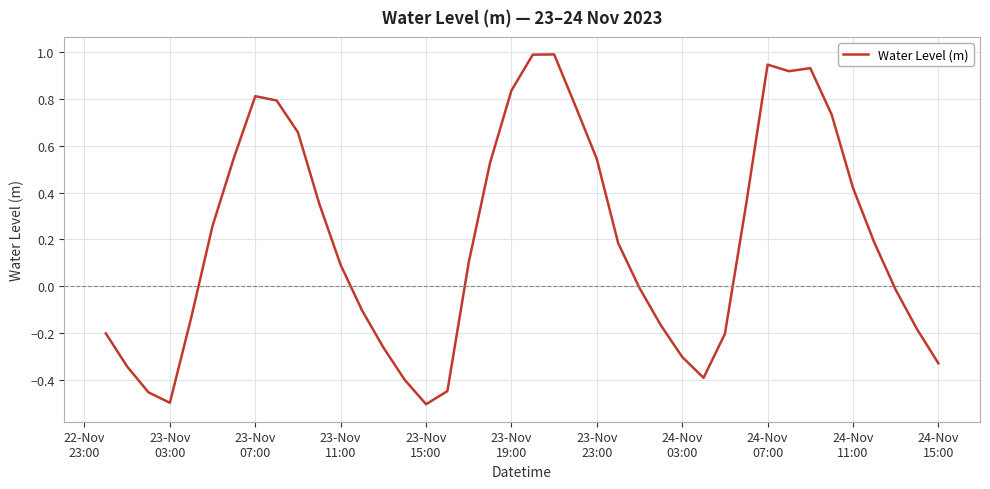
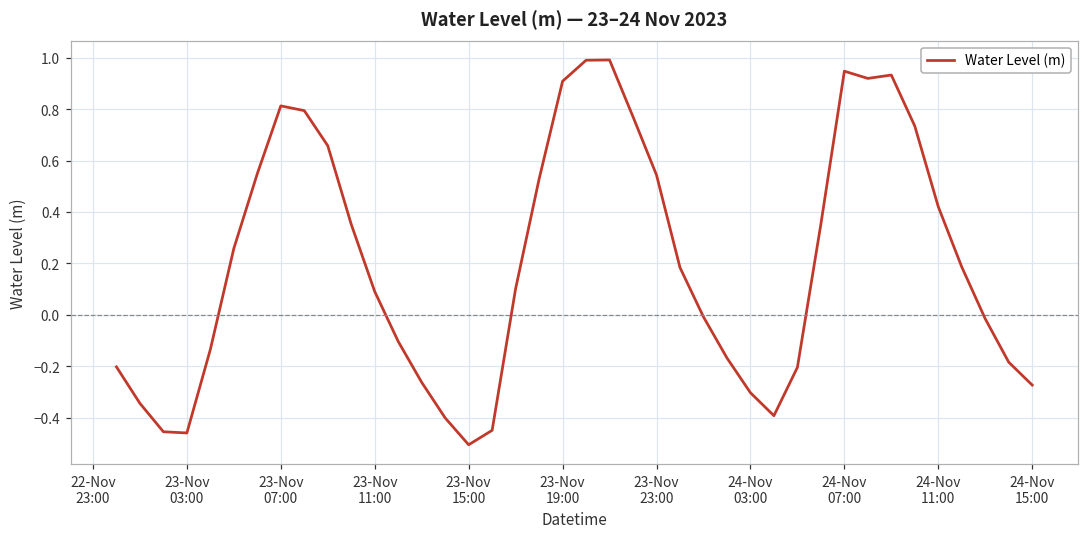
  {
-   "23-Nov 03:00": -0.50,
+   "23-Nov 03:00": -0.46,
    "23-Nov 07:00": 0.81,
    "23-Nov 11:00": 0.09,
    "23-Nov 15:00": -0.51,
-   "23-Nov 19:00": 0.84,
+   "23-Nov 19:00": 0.91,
    "23-Nov 23:00": 0.54,
    "24-Nov 03:00": -0.30,
    "24-Nov 07:00": 0.95,
    "24-Nov 11:00": 0.42,
-   "24-Nov 15:00": -0.33
+   "24-Nov 15:00": -0.27
  }
